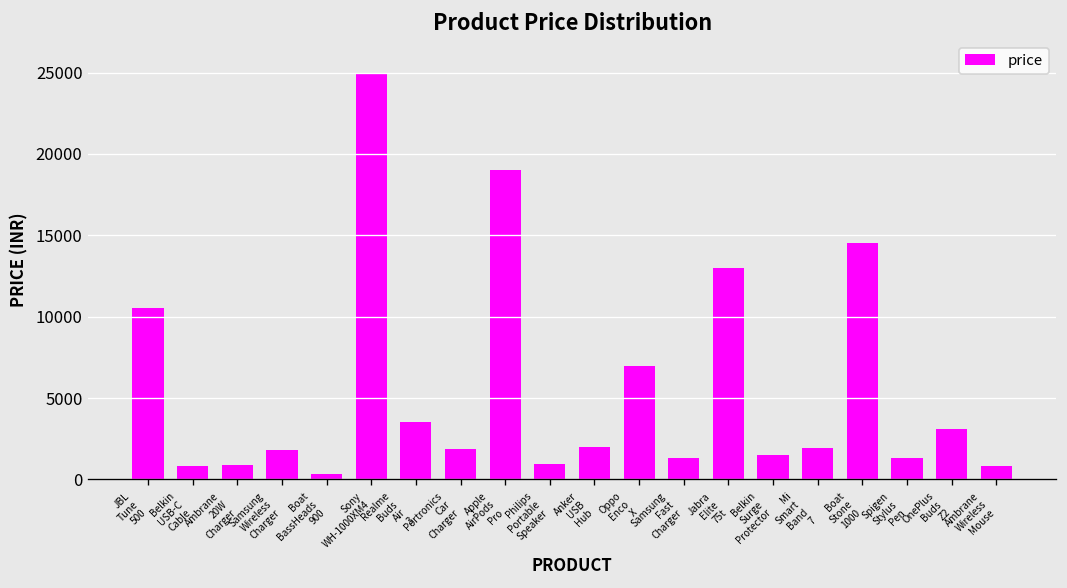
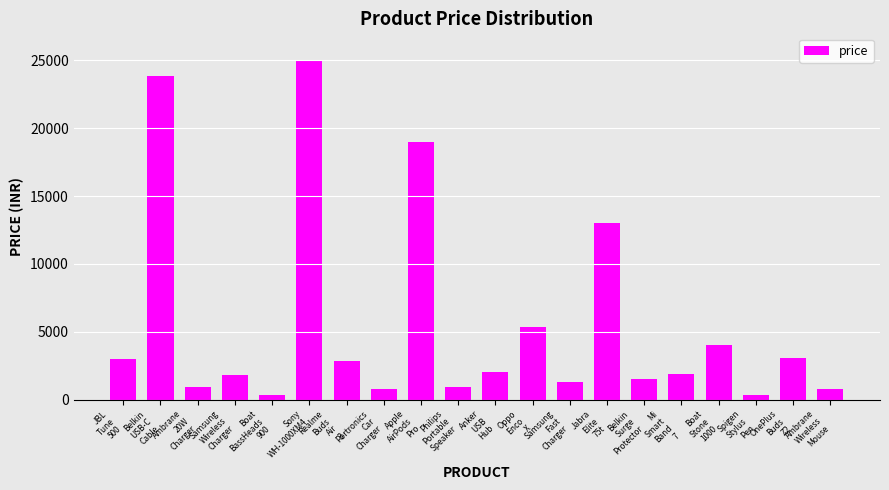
  {
-   "JBL Tune 500": 10600,
-   "Belkin USB-C Cable": 800,
+   "JBL Tune 500": 3000,
+   "Belkin USB-C Cable": 23900,
    "Ambrane 20W Charger": 900,
    "Samsung Wireless Charger": 1800,
    "Boat BassHeads 900": 300,
    "Sony WH-1000XM4": 25000,
-   "Realme Buds Air 3": 3500,
-   "Portronics Car Charger": 1800,
+   "Realme Buds Air 3": 2800,
+   "Portronics Car Charger": 800,
    "Apple AirPods Pro": 19000,
    "Philips Portable Speaker": 900,
    "Anker USB Hub": 2000,
-   "Oppo Enco X": 7000,
+   "Oppo Enco X": 5400,
    "Samsung Fast Charger": 1300,
    "Jabra Elite 75t": 13000,
    "Belkin Surge Protector": 1500,
    "Mi Smart Band 7": 1900,
-   "Boat Stone 1000": 14500,
-   "Spigen Stylus Pen": 1300,
+   "Boat Stone 1000": 4000,
+   "Spigen Stylus Pen": 300,
    "OnePlus Buds Z2": 3100,
    "Ambrane Wireless Mouse": 800
  }
